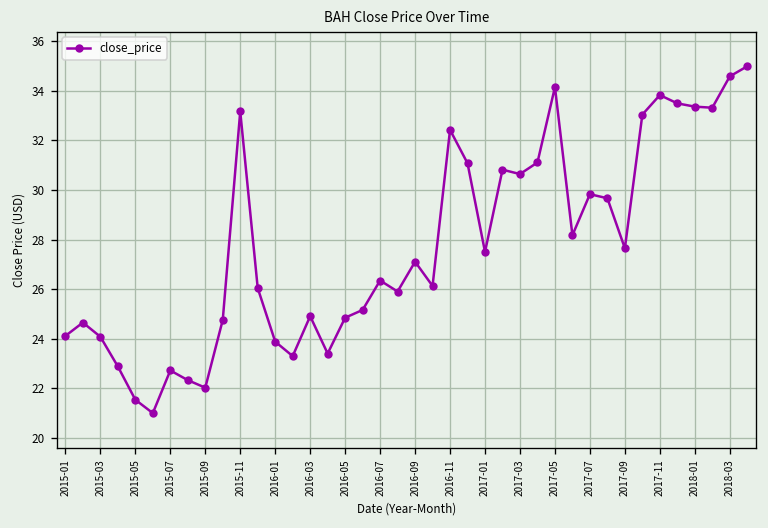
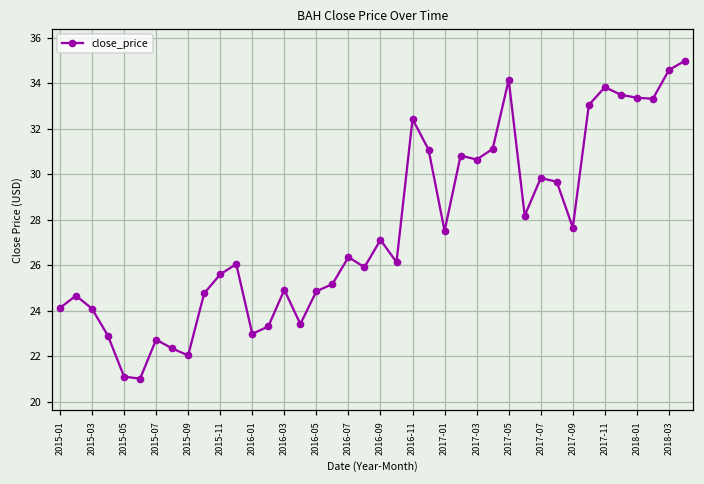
  {
    "2015-01": 24.1,
    "2015-03": 24.1,
-   "2015-05": 21.5,
+   "2015-05": 21.1,
    "2015-07": 22.7,
    "2015-09": 22.0,
-   "2015-11": 33.2,
-   "2016-01": 23.9,
+   "2015-11": 25.6,
+   "2016-01": 23.0,
    "2016-03": 24.9,
    "2016-05": 24.9,
    "2016-07": 26.4,
    "2016-09": 27.1,
    "2016-11": 32.4,
    "2017-01": 27.5,
    "2017-03": 30.6,
    "2017-05": 34.2,
    "2017-07": 29.8,
    "2017-09": 27.7,
    "2017-11": 33.8,
    "2018-01": 33.4,
    "2018-03": 34.6
  }
